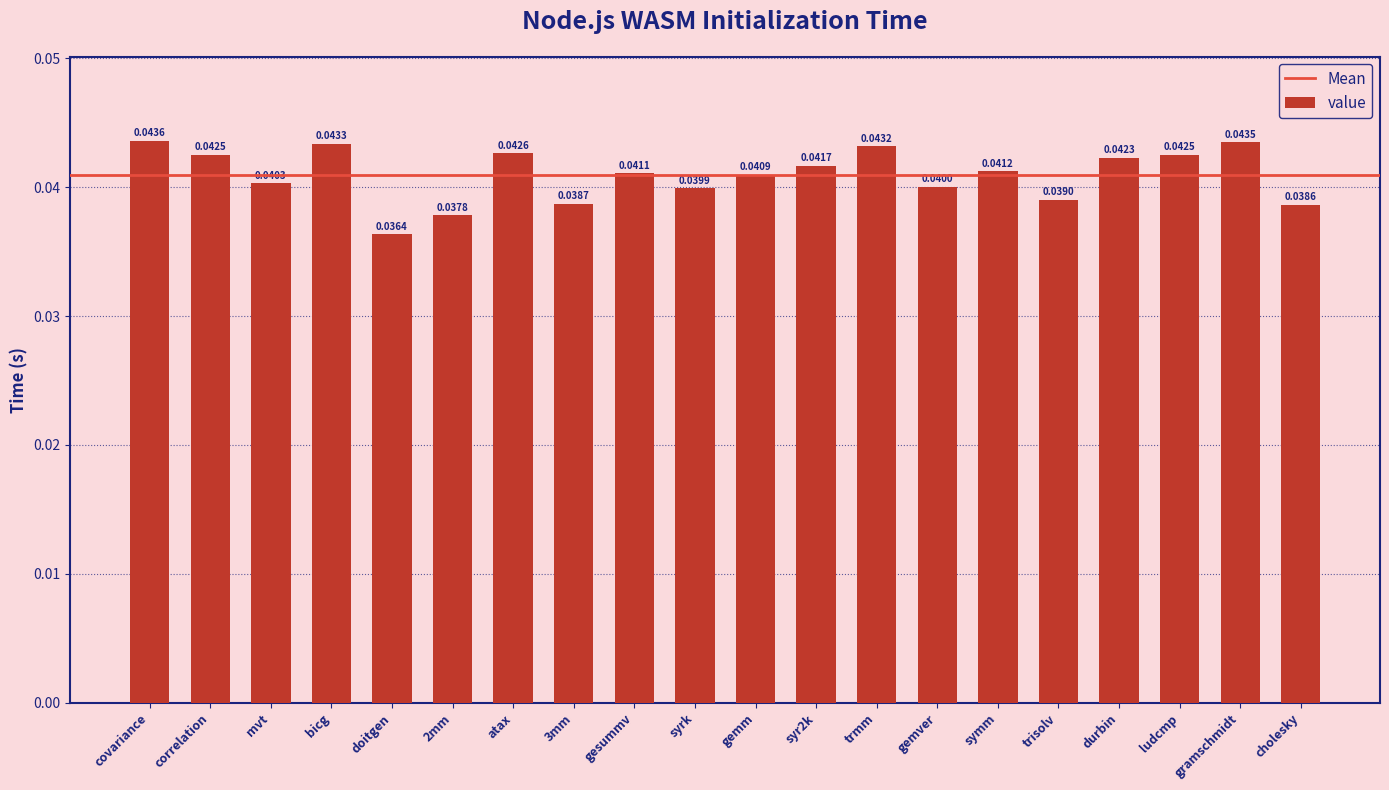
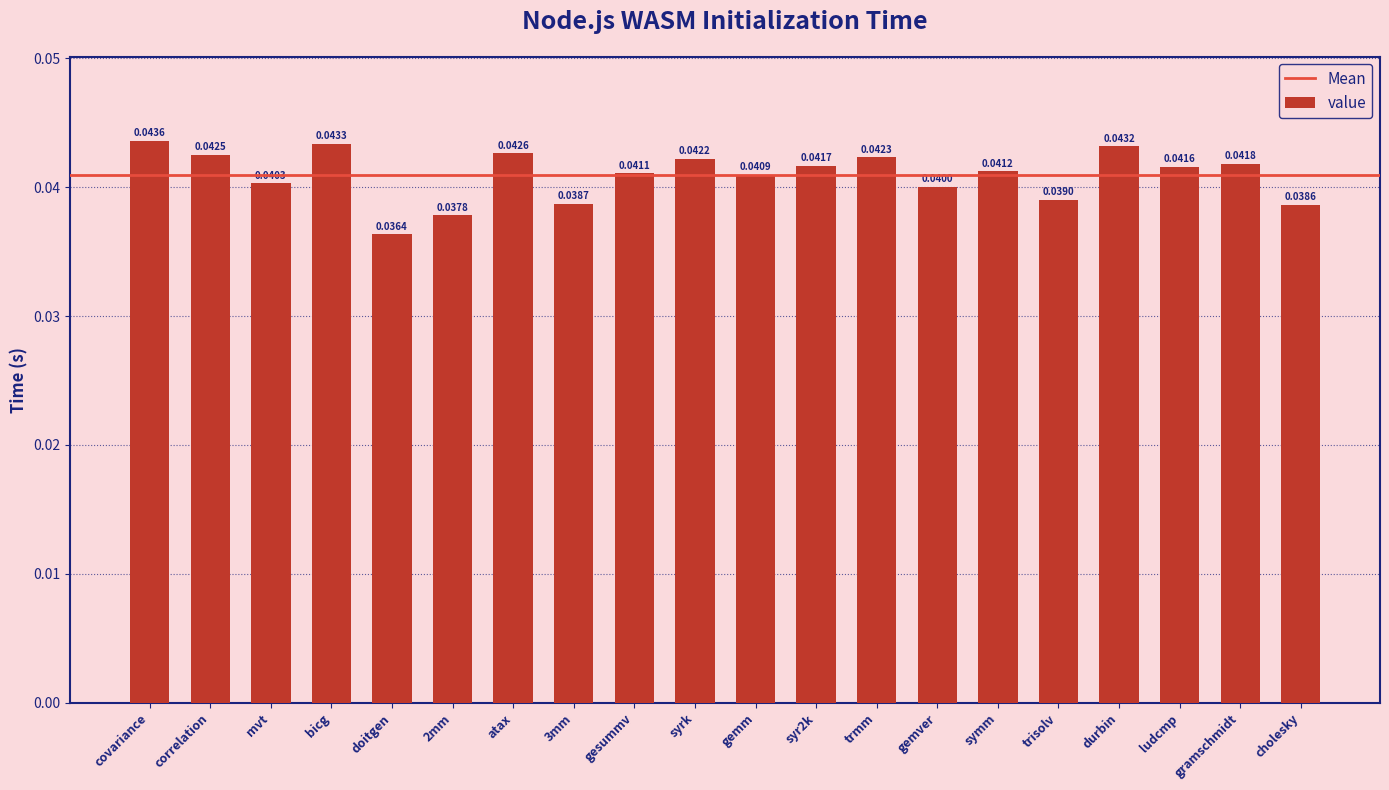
  {
    "covariance": 0.0436,
    "correlation": 0.0425,
    "mvt": 0.0403,
    "bicg": 0.0433,
    "doitgen": 0.0364,
    "2mm": 0.0378,
    "atax": 0.0426,
    "3mm": 0.0387,
    "gesummv": 0.0411,
-   "syrk": 0.0399,
+   "syrk": 0.0422,
    "gemm": 0.0409,
    "syr2k": 0.0417,
-   "trmm": 0.0432,
+   "trmm": 0.0423,
    "gemver": 0.0400,
    "symm": 0.0412,
    "trisolv": 0.0390,
-   "durbin": 0.0423,
-   "ludcmp": 0.0425,
-   "gramschmidt": 0.0435,
+   "durbin": 0.0432,
+   "ludcmp": 0.0416,
+   "gramschmidt": 0.0418,
    "cholesky": 0.0386
  }
